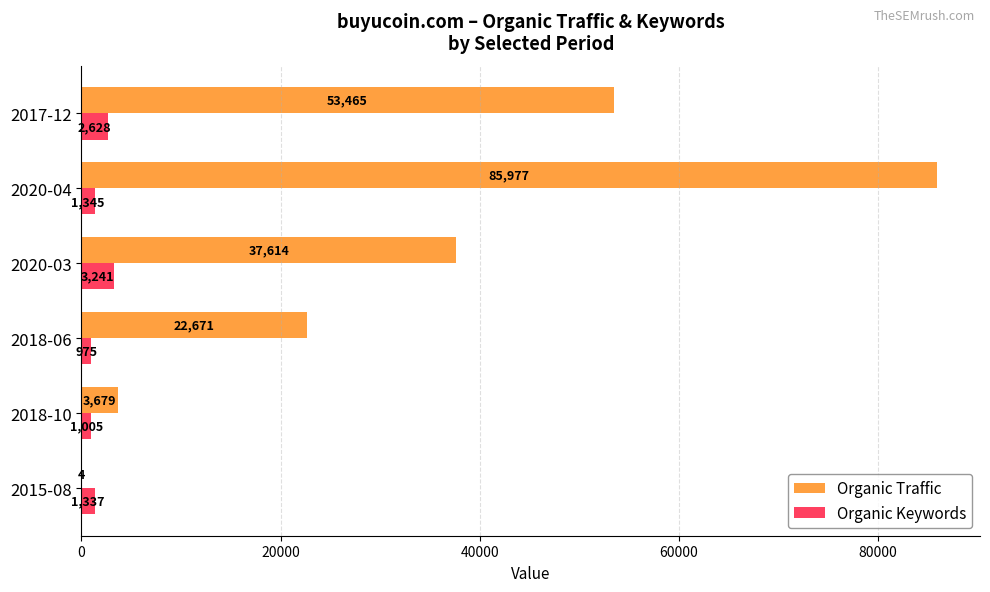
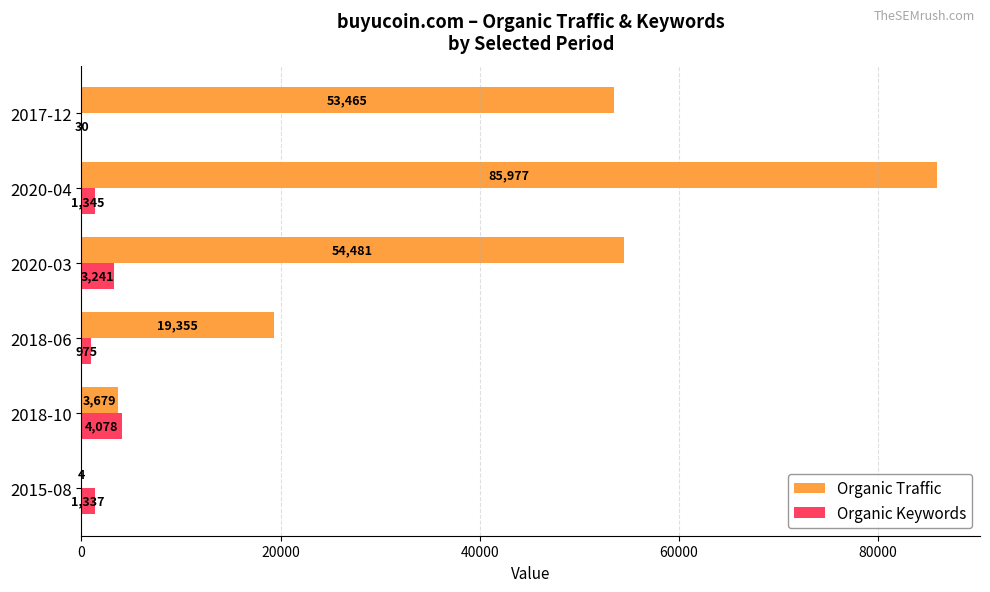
  {
    "Organic Traffic": {
      "2017-12": "53,465",
      "2020-04": "85,977",
-     "2020-03": "37,614",
-     "2018-06": "22,671",
+     "2020-03": "54,481",
+     "2018-06": "19,355",
      "2018-10": "3,679",
      "2015-08": "4"
    },
    "Organic Keywords": {
-     "2017-12": "2,628",
+     "2017-12": "30",
      "2020-04": "1,345",
      "2020-03": "3,241",
      "2018-06": "975",
-     "2018-10": "1,005",
+     "2018-10": "4,078",
      "2015-08": "1,337"
    }
  }
